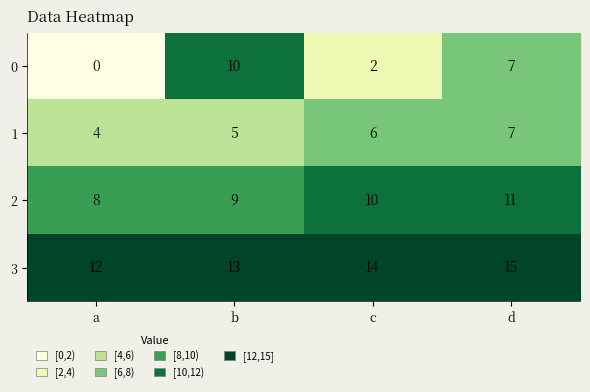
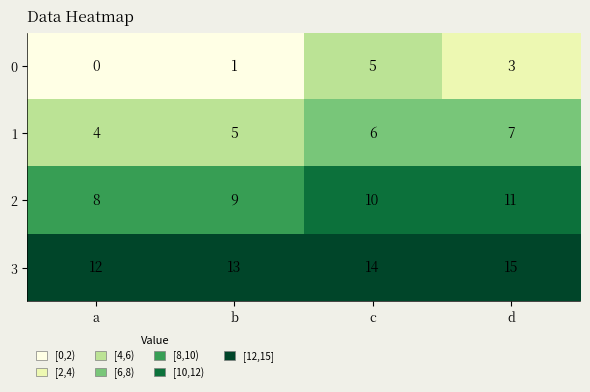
  {
    "0": {
      "a": 0,
-     "b": 10,
-     "c": 2,
-     "d": 7
+     "b": 1,
+     "c": 5,
+     "d": 3
    },
    "1": {
      "a": 4,
      "b": 5,
      "c": 6,
      "d": 7
    },
    "2": {
      "a": 8,
      "b": 9,
      "c": 10,
      "d": 11
    },
    "3": {
      "a": 12,
      "b": 13,
      "c": 14,
      "d": 15
    }
  }
